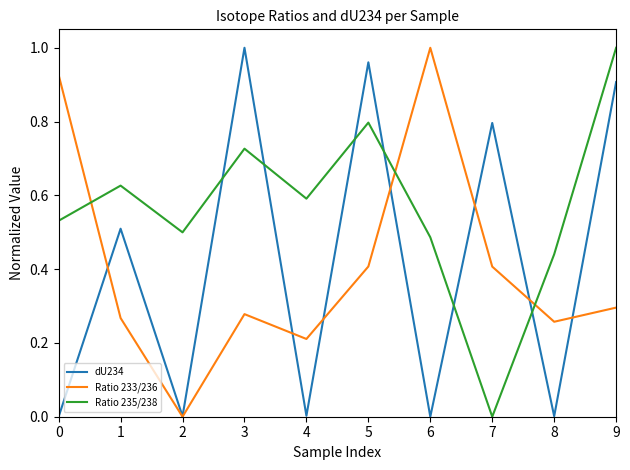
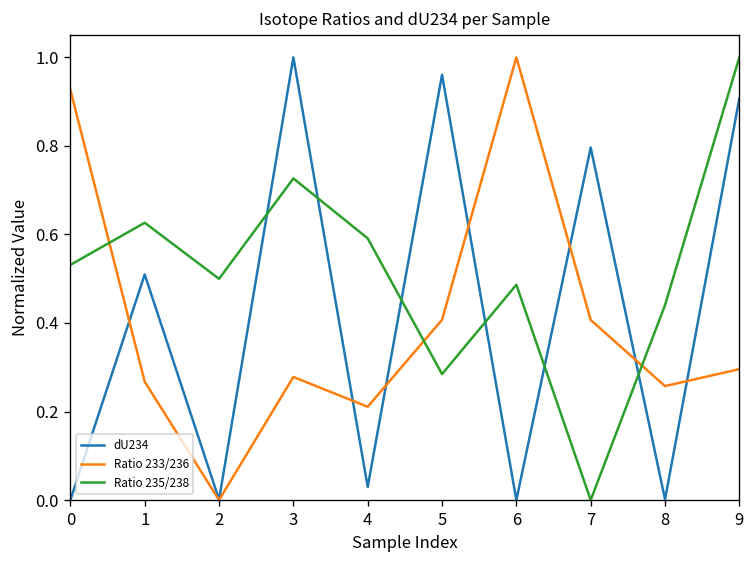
  {
    "dU234": {
      "0": 0.00,
      "1": 0.51,
      "3": 1.00,
-     "4": 0.00,
+     "4": 0.03,
      "5": 0.96,
      "6": 0.00,
      "7": 0.80,
      "8": 0.00,
      "9": 0.91
    },
    "Ratio 233/236": {
      "0": 0.93,
      "1": 0.27,
      "3": 0.28,
      "4": 0.21,
      "5": 0.41,
      "6": 1.00,
      "7": 0.41,
      "8": 0.26,
      "9": 0.30
    },
    "Ratio 235/238": {
      "0": 0.53,
      "1": 0.63,
      "2": 0.50,
      "3": 0.73,
      "4": 0.59,
-     "5": 0.80,
+     "5": 0.28,
      "6": 0.49,
      "7": 0.00,
      "8": 0.44,
      "9": 1.00
    }
  }
